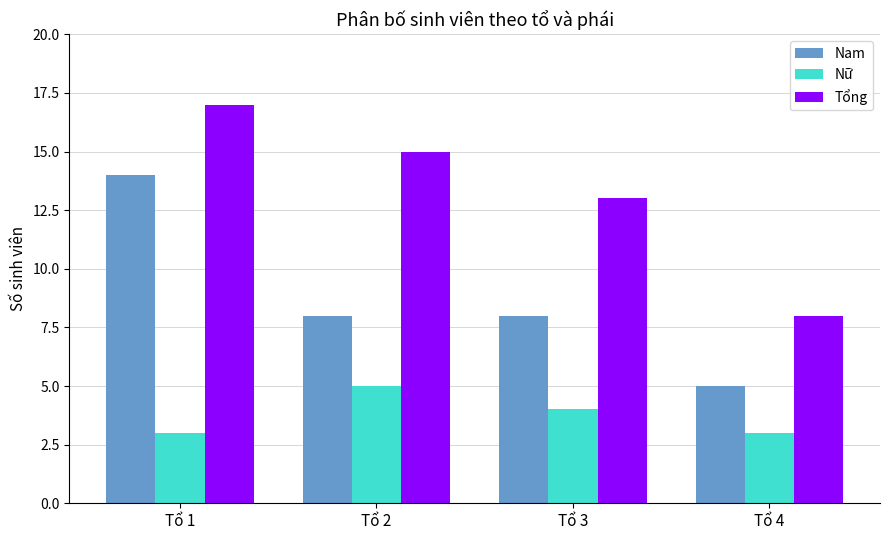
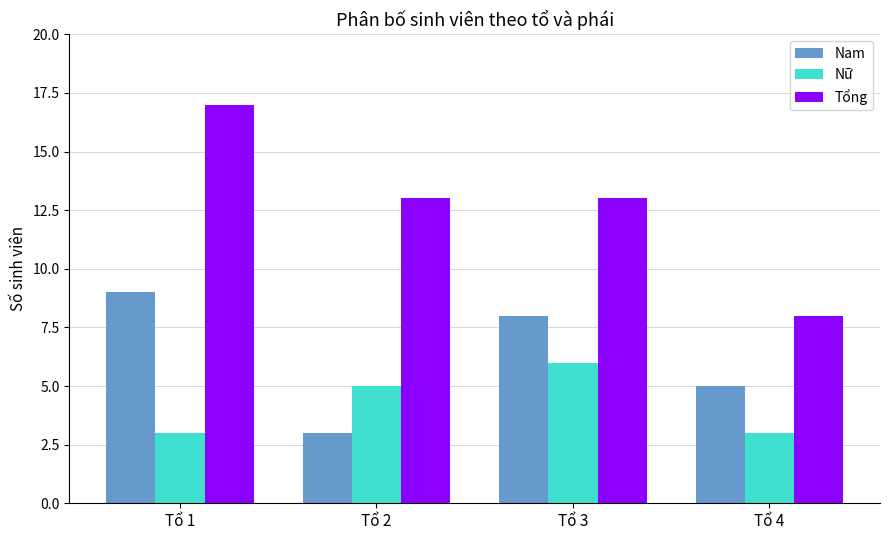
  {
    "Nam": {
-     "Tổ 1": 14,
-     "Tổ 2": 8,
+     "Tổ 1": 9,
+     "Tổ 2": 3,
      "Tổ 3": 8,
      "Tổ 4": 5
    },
    "Nữ": {
      "Tổ 1": 3,
      "Tổ 2": 5,
-     "Tổ 3": 4,
+     "Tổ 3": 6,
      "Tổ 4": 3
    },
    "Tổng": {
      "Tổ 1": 17,
-     "Tổ 2": 15,
+     "Tổ 2": 13,
      "Tổ 3": 13,
      "Tổ 4": 8
    }
  }
